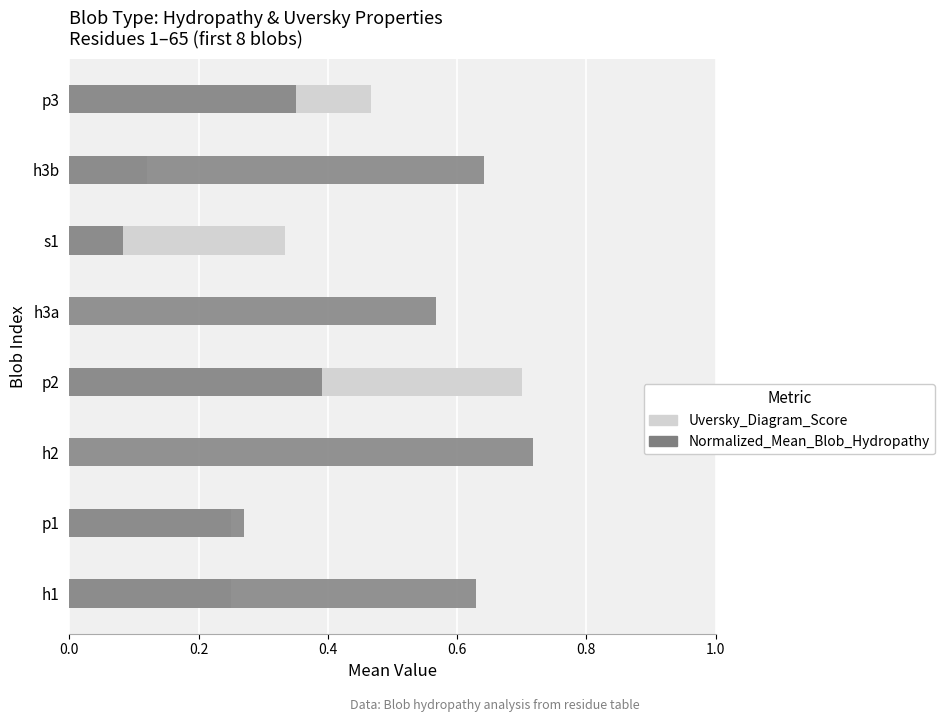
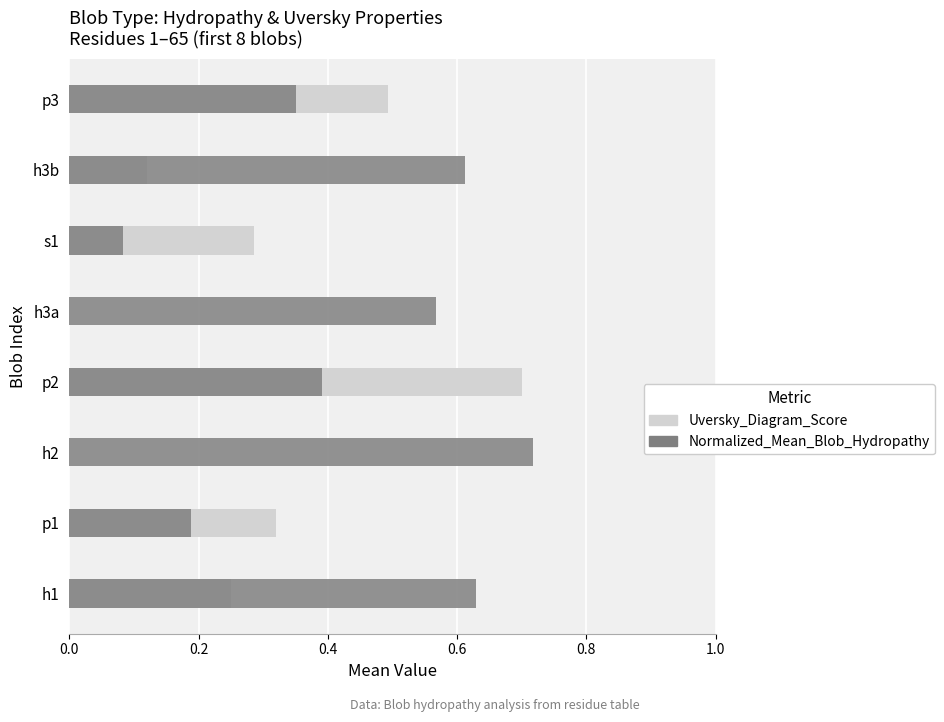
  {
    "Uversky_Diagram_Score": {
-     "p3": 0.47,
-     "s1": 0.33,
+     "p3": 0.49,
+     "s1": 0.29,
      "h3a": 0.00,
      "p2": 0.70,
      "h2": 0.00,
-     "p1": 0.25
+     "p1": 0.32
    },
    "Normalized_Mean_Blob_Hydropathy": {
-     "h3b": 0.64,
+     "h3b": 0.61,
      "h3a": 0.57,
      "h2": 0.72,
-     "p1": 0.27,
+     "p1": 0.19,
      "h1": 0.63
    }
  }
